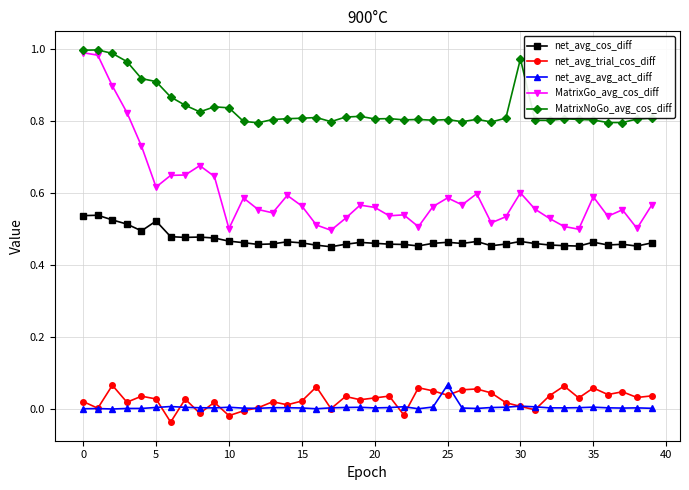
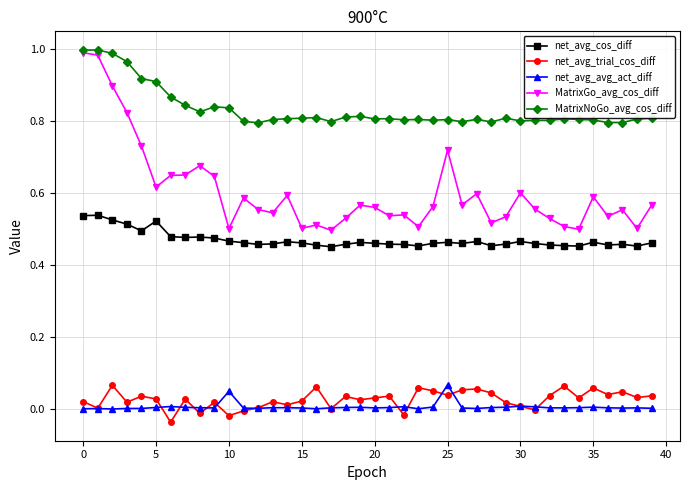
  {
    "net_avg_cos_diff": {
      "0": 0.54,
      "5": 0.52,
      "10": 0.47,
      "15": 0.46,
      "20": 0.46,
      "25": 0.46,
      "30": 0.46,
      "35": 0.46
    },
    "net_avg_trial_cos_diff": {
      "0": 0.02,
      "5": 0.03,
      "10": -0.02,
      "15": 0.02,
      "20": 0.03,
      "25": 0.04,
      "35": 0.06
    },
    "net_avg_avg_act_diff": {
      "0": 0.00,
      "5": 0.00,
-     "10": 0.00,
+     "10": 0.05,
      "15": 0.00,
      "20": 0.00,
      "25": 0.07,
      "35": 0.00
    },
    "MatrixGo_avg_cos_diff": {
      "5": 0.62,
      "10": 0.50,
-     "15": 0.56,
+     "15": 0.50,
      "20": 0.56,
-     "25": 0.59,
+     "25": 0.72,
      "30": 0.60,
      "35": 0.59
    },
    "MatrixNoGo_avg_cos_diff": {
      "5": 0.91,
      "10": 0.84,
      "15": 0.81,
      "20": 0.81,
      "25": 0.80,
-     "30": 0.97,
+     "30": 0.80,
      "35": 0.80
    }
  }
